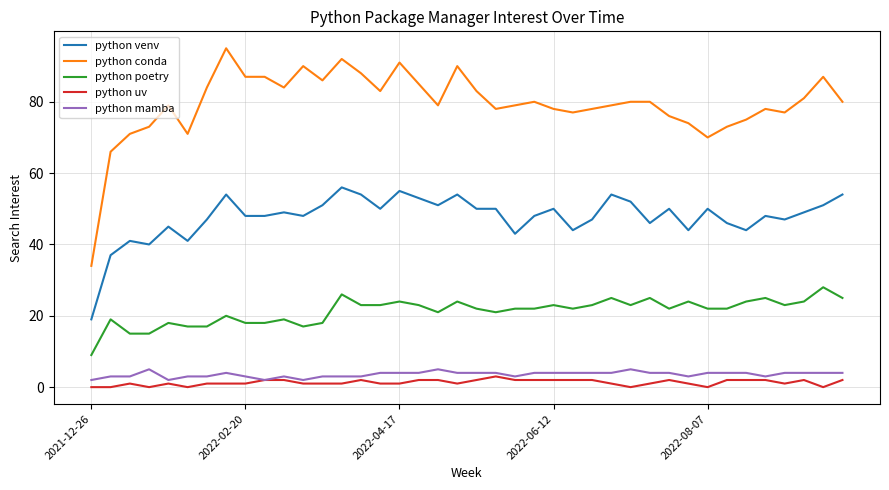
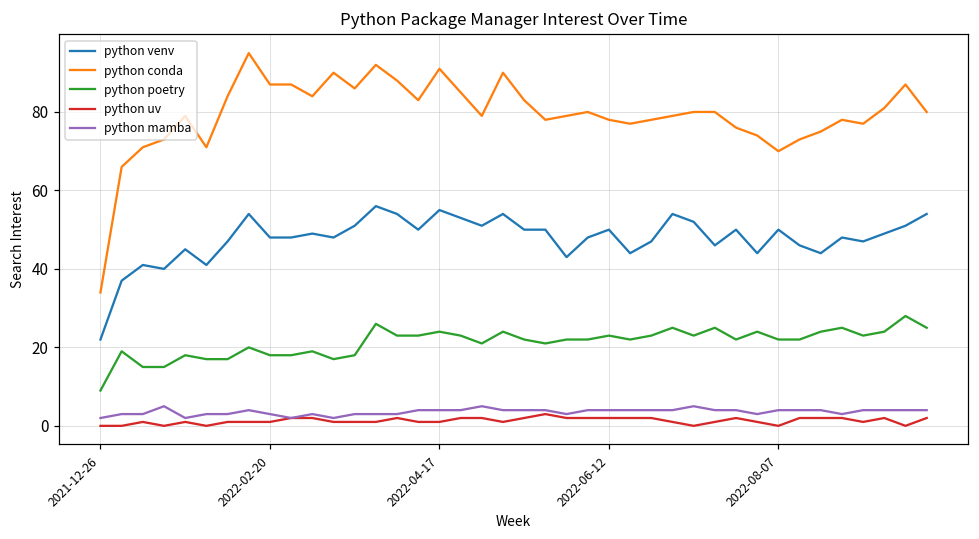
  {
    "python venv": {
-     "2021-12-26": 19,
+     "2021-12-26": 22,
      "2022-02-20": 48,
      "2022-04-17": 55,
      "2022-06-12": 50,
      "2022-08-07": 50
    },
    "python conda": {
      "2021-12-26": 34,
      "2022-02-20": 87,
      "2022-04-17": 91,
      "2022-06-12": 78,
      "2022-08-07": 70
    },
    "python poetry": {
      "2021-12-26": 9,
      "2022-02-20": 18,
      "2022-04-17": 24,
      "2022-06-12": 23,
      "2022-08-07": 22
    },
    "python uv": {
      "2021-12-26": 0,
      "2022-02-20": 1,
      "2022-04-17": 1,
      "2022-06-12": 2,
      "2022-08-07": 0
    },
    "python mamba": {
      "2021-12-26": 2,
      "2022-02-20": 3,
      "2022-04-17": 4,
      "2022-06-12": 4,
      "2022-08-07": 4
    }
  }
